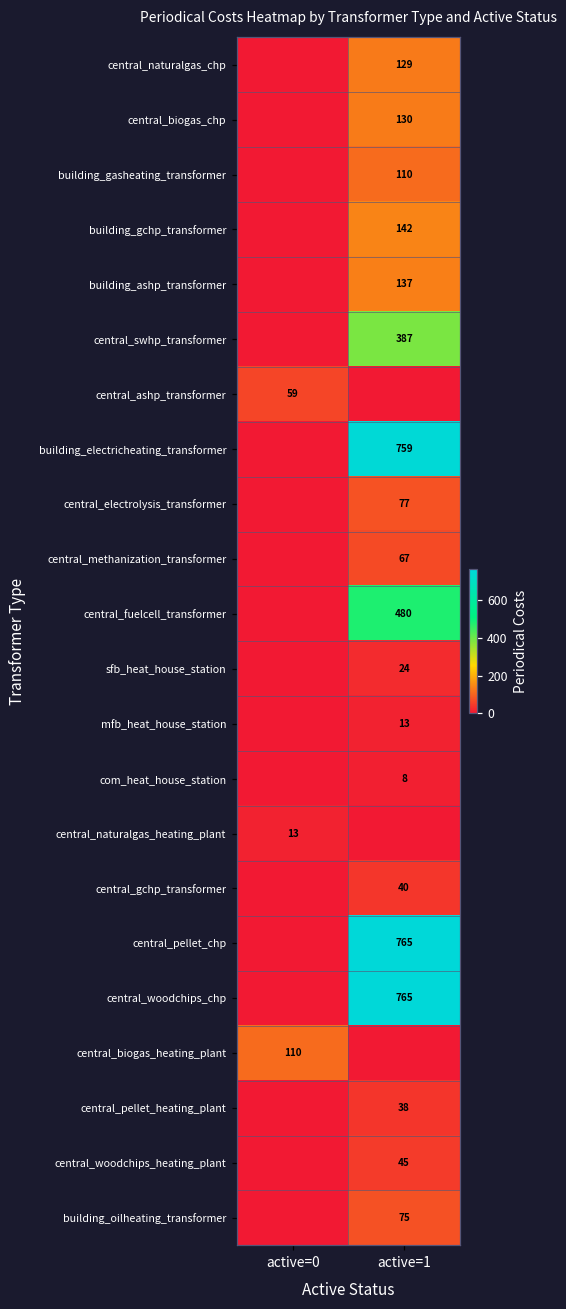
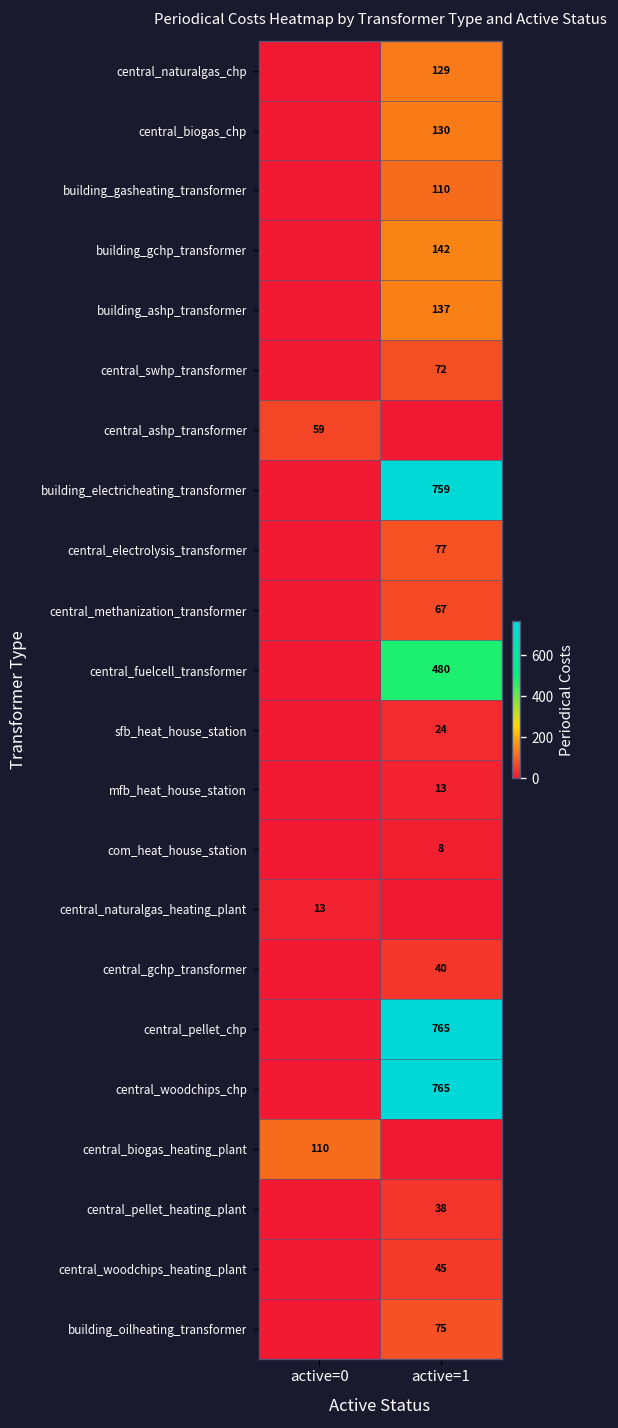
  {
    "central_naturalgas_chp": {
      "active=1": 129
    },
    "central_biogas_chp": {
      "active=1": 130
    },
    "building_gasheating_transformer": {
      "active=1": 110
    },
    "building_gchp_transformer": {
      "active=1": 142
    },
    "building_ashp_transformer": {
      "active=1": 137
    },
    "central_swhp_transformer": {
-     "active=1": 387
+     "active=1": 72
    },
    "central_ashp_transformer": {
      "active=0": 59
    },
    "building_electricheating_transformer": {
      "active=1": 759
    },
    "central_electrolysis_transformer": {
      "active=1": 77
    },
    "central_methanization_transformer": {
      "active=1": 67
    },
    "central_fuelcell_transformer": {
      "active=1": 480
    },
    "sfb_heat_house_station": {
      "active=1": 24
    },
    "mfb_heat_house_station": {
      "active=1": 13
    },
    "com_heat_house_station": {
      "active=1": 8
    },
    "central_naturalgas_heating_plant": {
      "active=0": 13
    },
    "central_gchp_transformer": {
      "active=1": 40
    },
    "central_pellet_chp": {
      "active=1": 765
    },
    "central_woodchips_chp": {
      "active=1": 765
    },
    "central_biogas_heating_plant": {
      "active=0": 110
    },
    "central_pellet_heating_plant": {
      "active=1": 38
    },
    "central_woodchips_heating_plant": {
      "active=1": 45
    },
    "building_oilheating_transformer": {
      "active=1": 75
    }
  }
